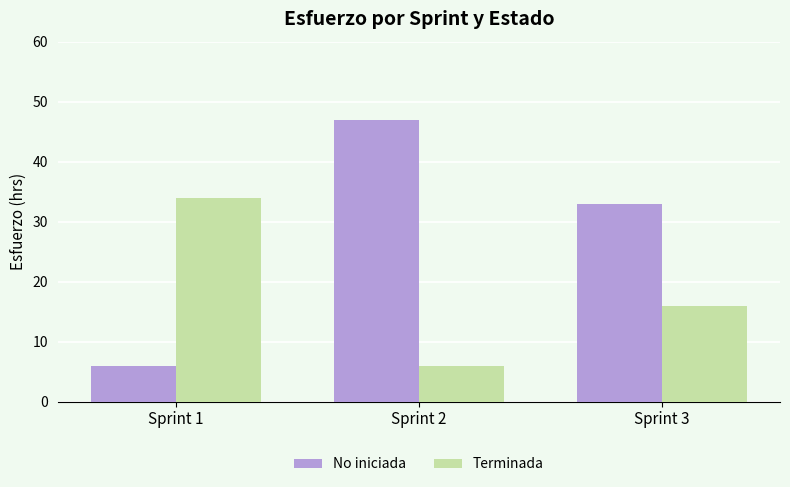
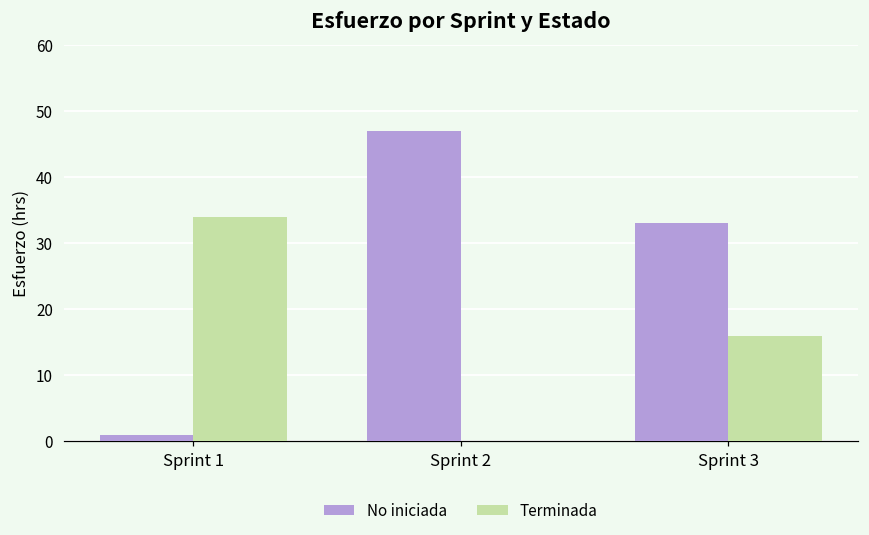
  {
    "No iniciada": {
-     "Sprint 1": 6,
+     "Sprint 1": 1,
      "Sprint 2": 47,
      "Sprint 3": 33
    },
    "Terminada": {
      "Sprint 1": 34,
-     "Sprint 2": 6,
+     "Sprint 2": 0,
      "Sprint 3": 16
    }
  }
